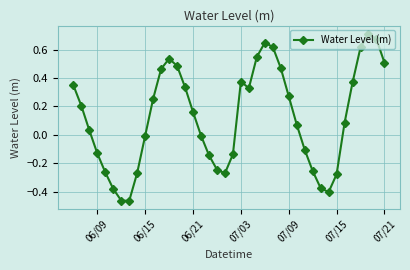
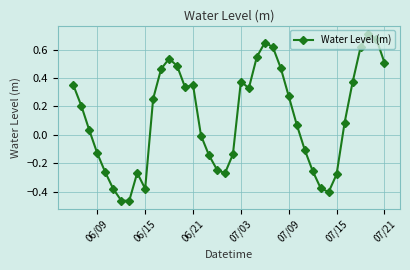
  {
    "06/09": -0.13,
-   "06/15": -0.01,
-   "06/21": 0.16,
+   "06/15": -0.38,
+   "06/21": 0.35,
    "07/03": 0.38,
    "07/09": 0.27,
    "07/15": -0.28,
    "07/21": 0.51
  }
